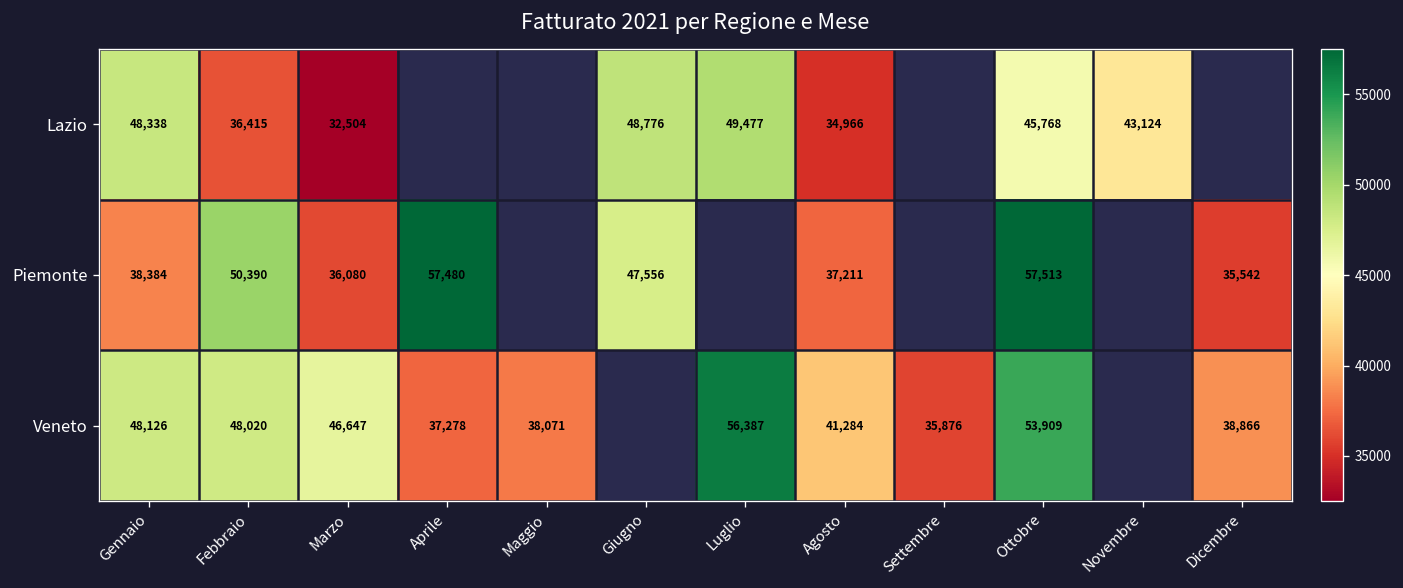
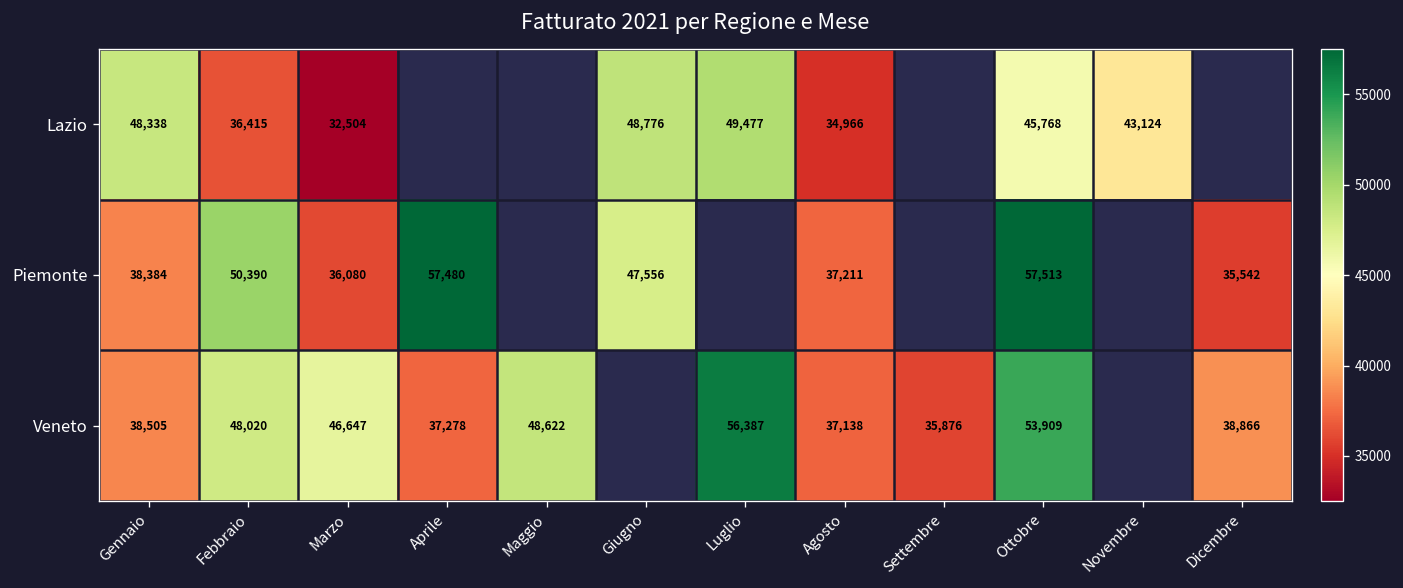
  {
    "Lazio": {
      "Gennaio": "48,338",
      "Febbraio": "36,415",
      "Marzo": "32,504",
      "Giugno": "48,776",
      "Luglio": "49,477",
      "Agosto": "34,966",
      "Ottobre": "45,768",
      "Novembre": "43,124"
    },
    "Piemonte": {
      "Gennaio": "38,384",
      "Febbraio": "50,390",
      "Marzo": "36,080",
      "Aprile": "57,480",
      "Giugno": "47,556",
      "Agosto": "37,211",
      "Ottobre": "57,513",
      "Dicembre": "35,542"
    },
    "Veneto": {
-     "Gennaio": "48,126",
+     "Gennaio": "38,505",
      "Febbraio": "48,020",
      "Marzo": "46,647",
      "Aprile": "37,278",
-     "Maggio": "38,071",
+     "Maggio": "48,622",
      "Luglio": "56,387",
-     "Agosto": "41,284",
+     "Agosto": "37,138",
      "Settembre": "35,876",
      "Ottobre": "53,909",
      "Dicembre": "38,866"
    }
  }
